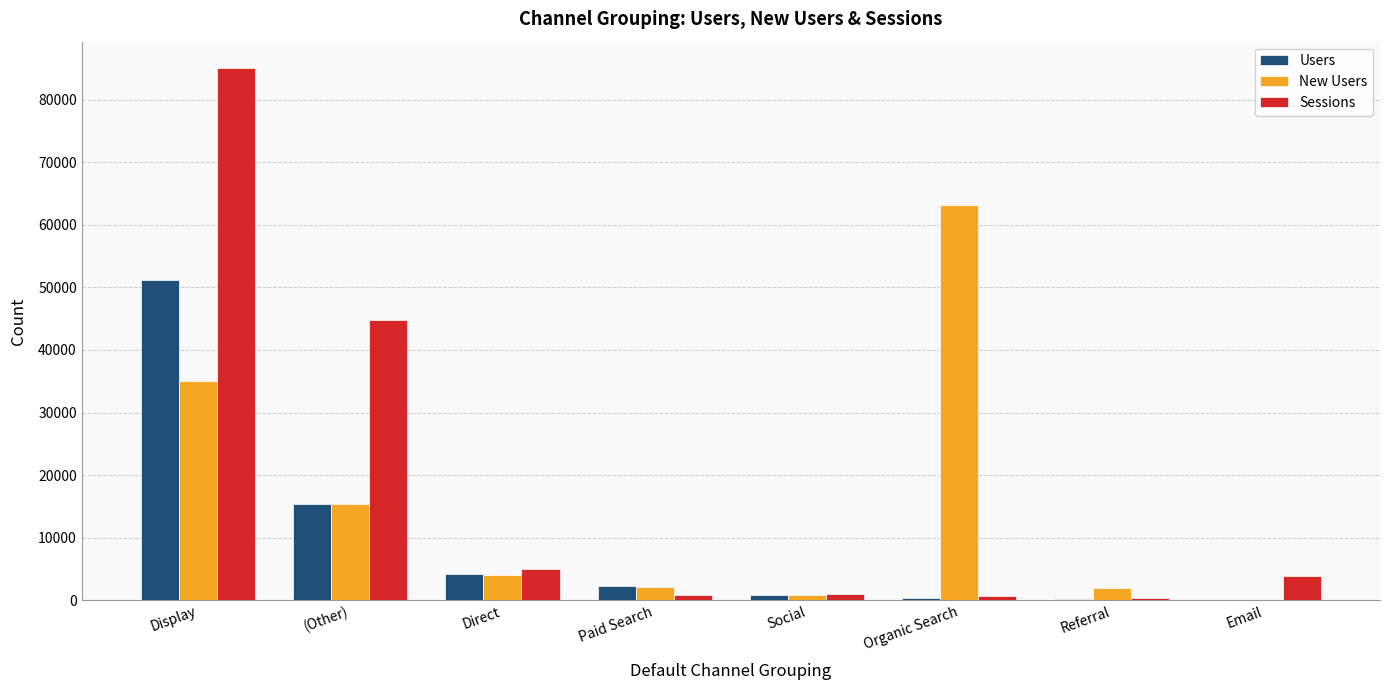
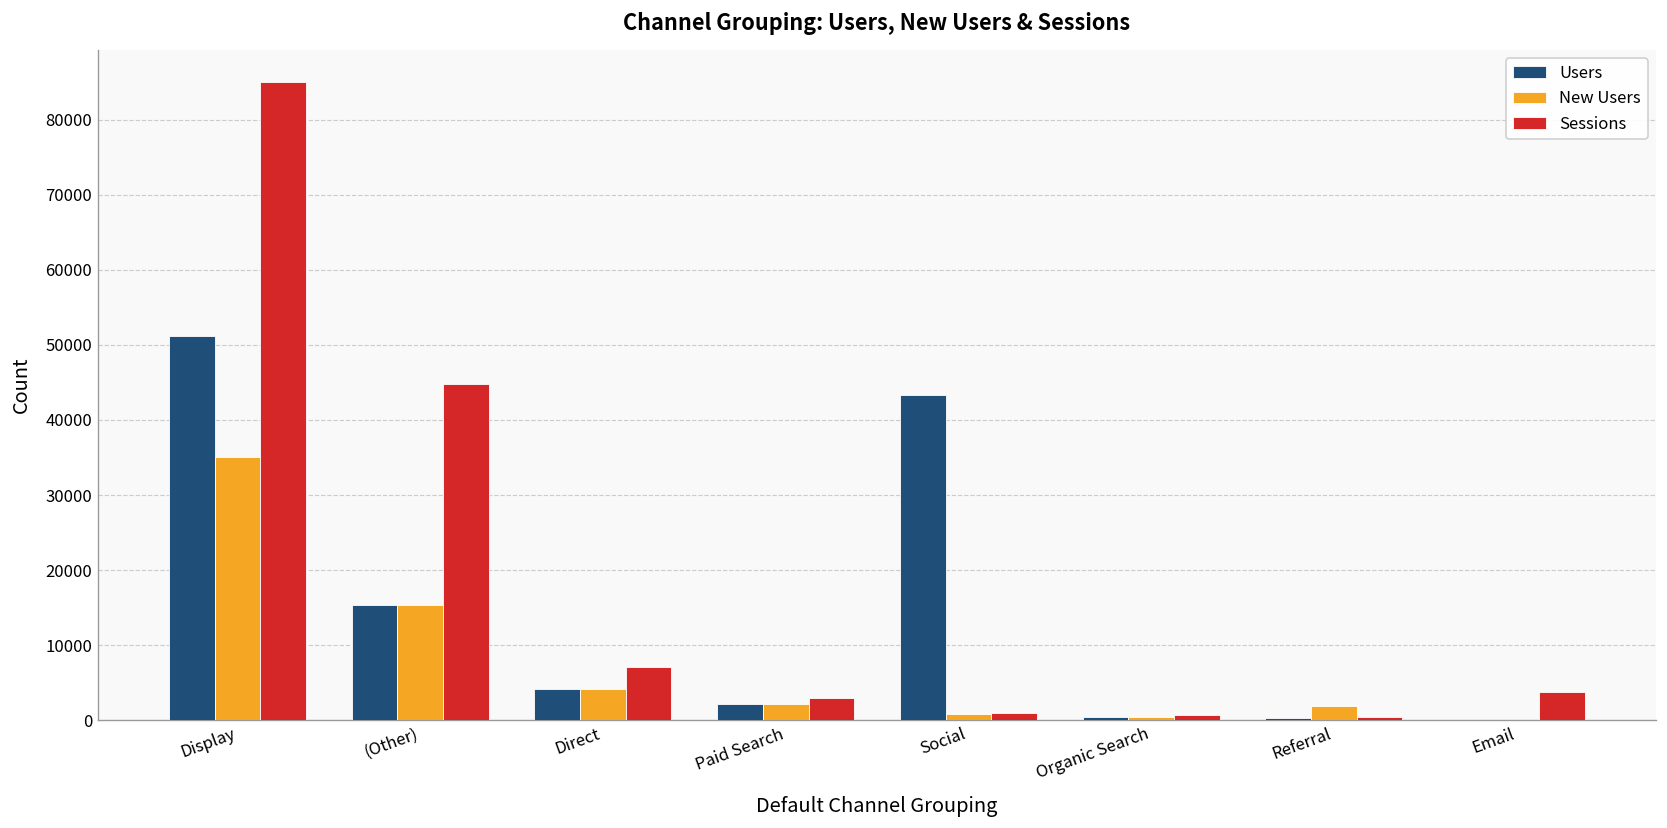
  {
    "Users": {
      "Display": 51000,
      "(Other)": 15000,
      "Direct": 4000,
      "Paid Search": 2000,
-     "Social": 1000,
+     "Social": 43000,
      "Organic Search": 0
    },
    "New Users": {
      "Display": 35000,
      "(Other)": 15000,
      "Direct": 4000,
      "Paid Search": 2000,
      "Social": 1000,
-     "Organic Search": 63000,
+     "Organic Search": 0,
      "Referral": 2000
    },
    "Sessions": {
      "Display": 85000,
      "(Other)": 45000,
-     "Direct": 5000,
-     "Paid Search": 1000,
+     "Direct": 7000,
+     "Paid Search": 3000,
      "Social": 1000,
      "Organic Search": 1000,
      "Referral": 0,
      "Email": 4000
    }
  }
